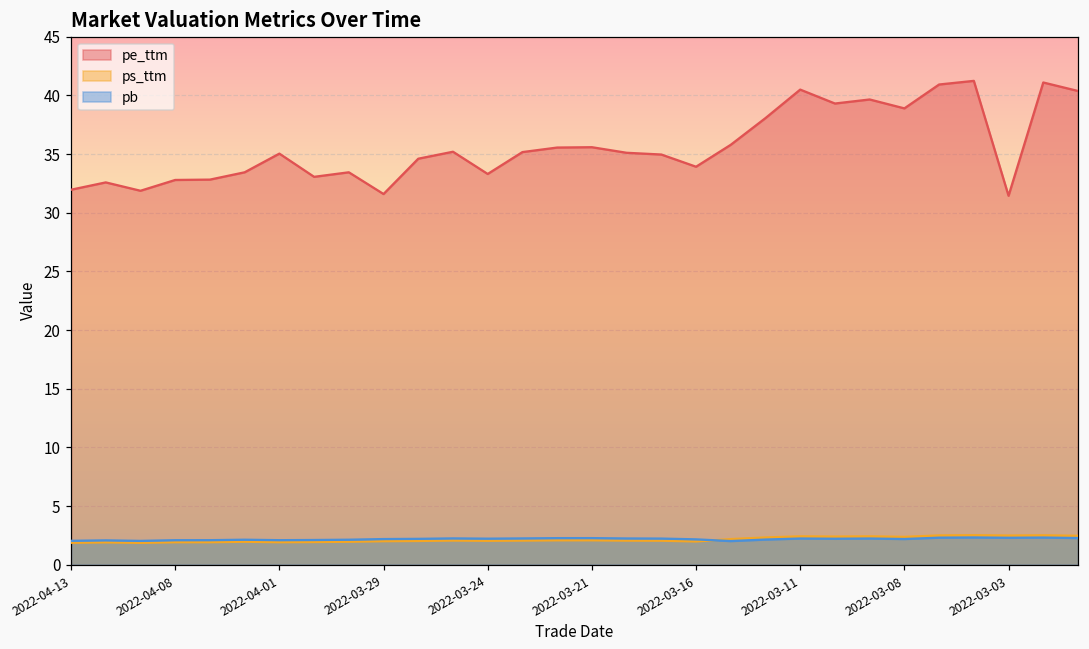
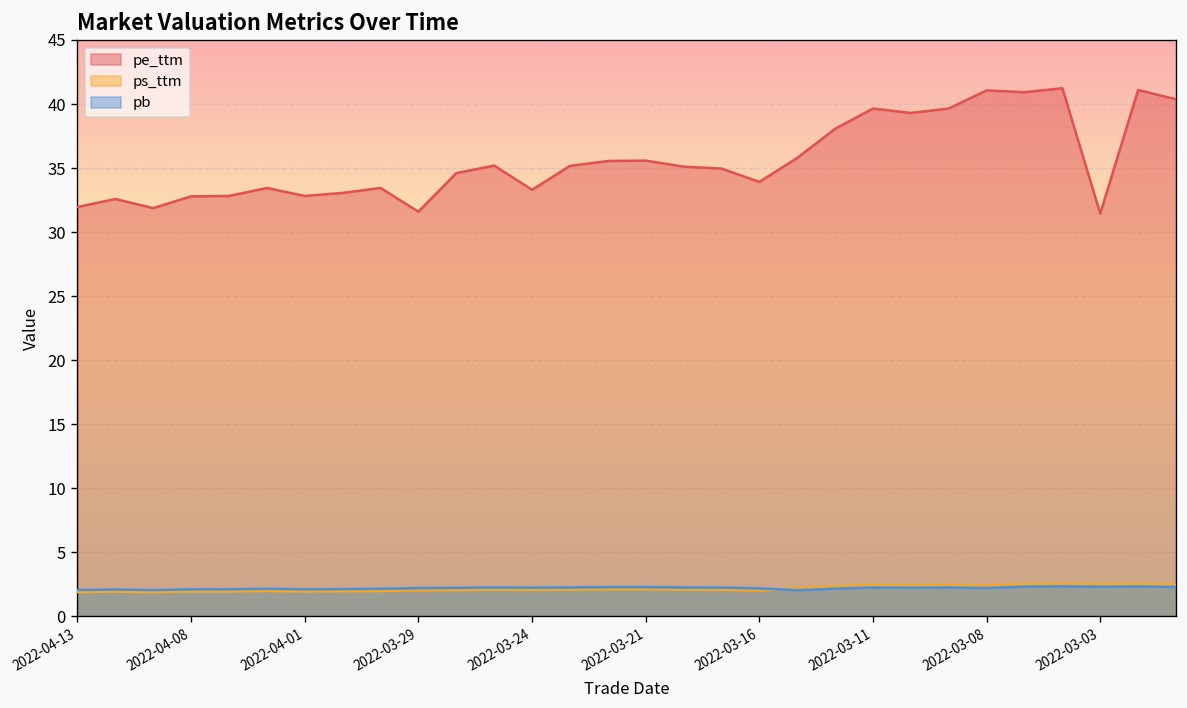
  {
    "pe_ttm": {
      "2022-04-13": 32.0,
      "2022-04-08": 32.8,
-     "2022-04-01": 35.0,
+     "2022-04-01": 32.8,
      "2022-03-29": 31.6,
      "2022-03-24": 33.3,
      "2022-03-21": 35.6,
      "2022-03-16": 33.9,
-     "2022-03-11": 40.5,
-     "2022-03-08": 38.9,
+     "2022-03-11": 39.6,
+     "2022-03-08": 41.1,
      "2022-03-03": 31.4
    }
  }
